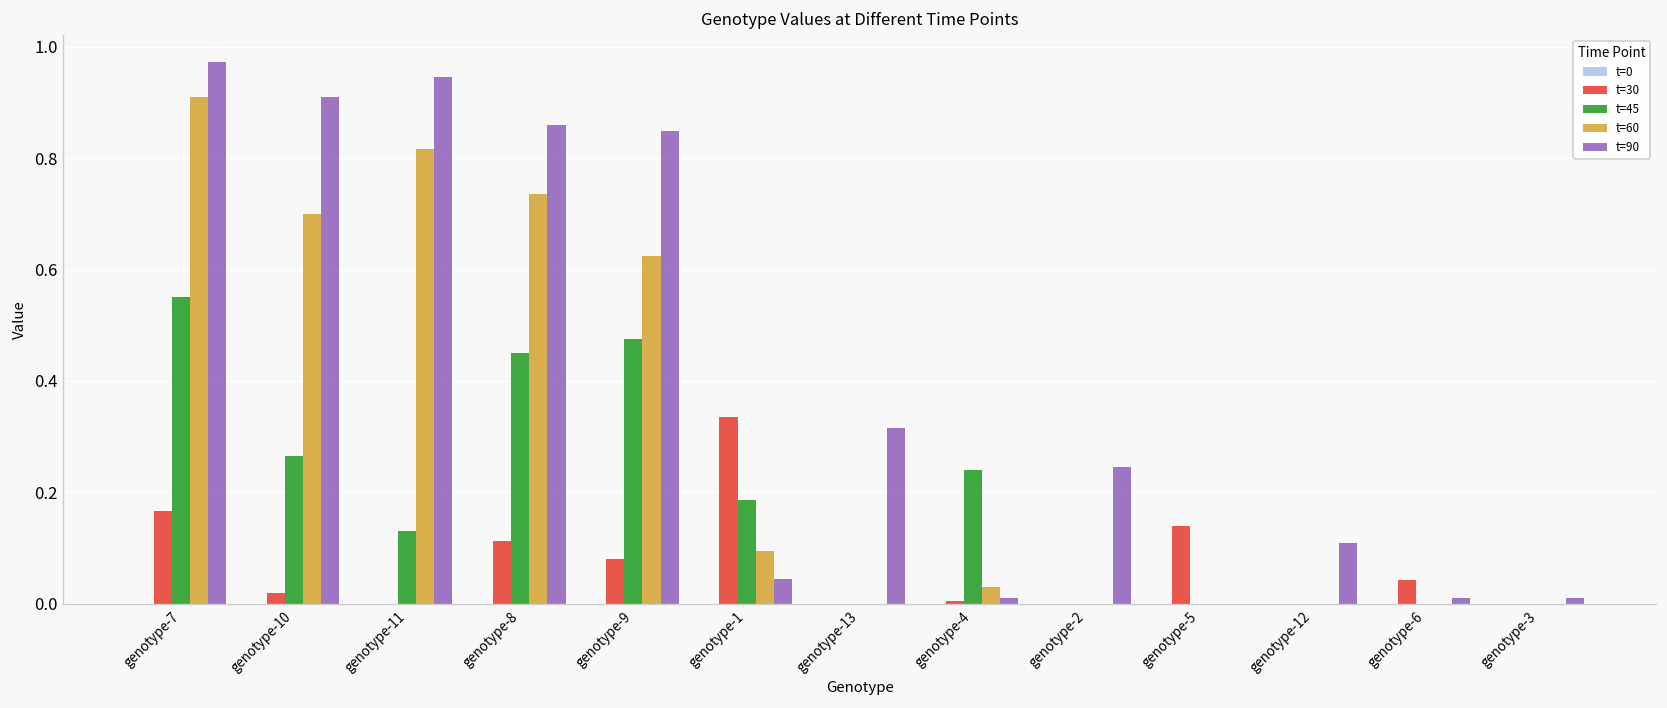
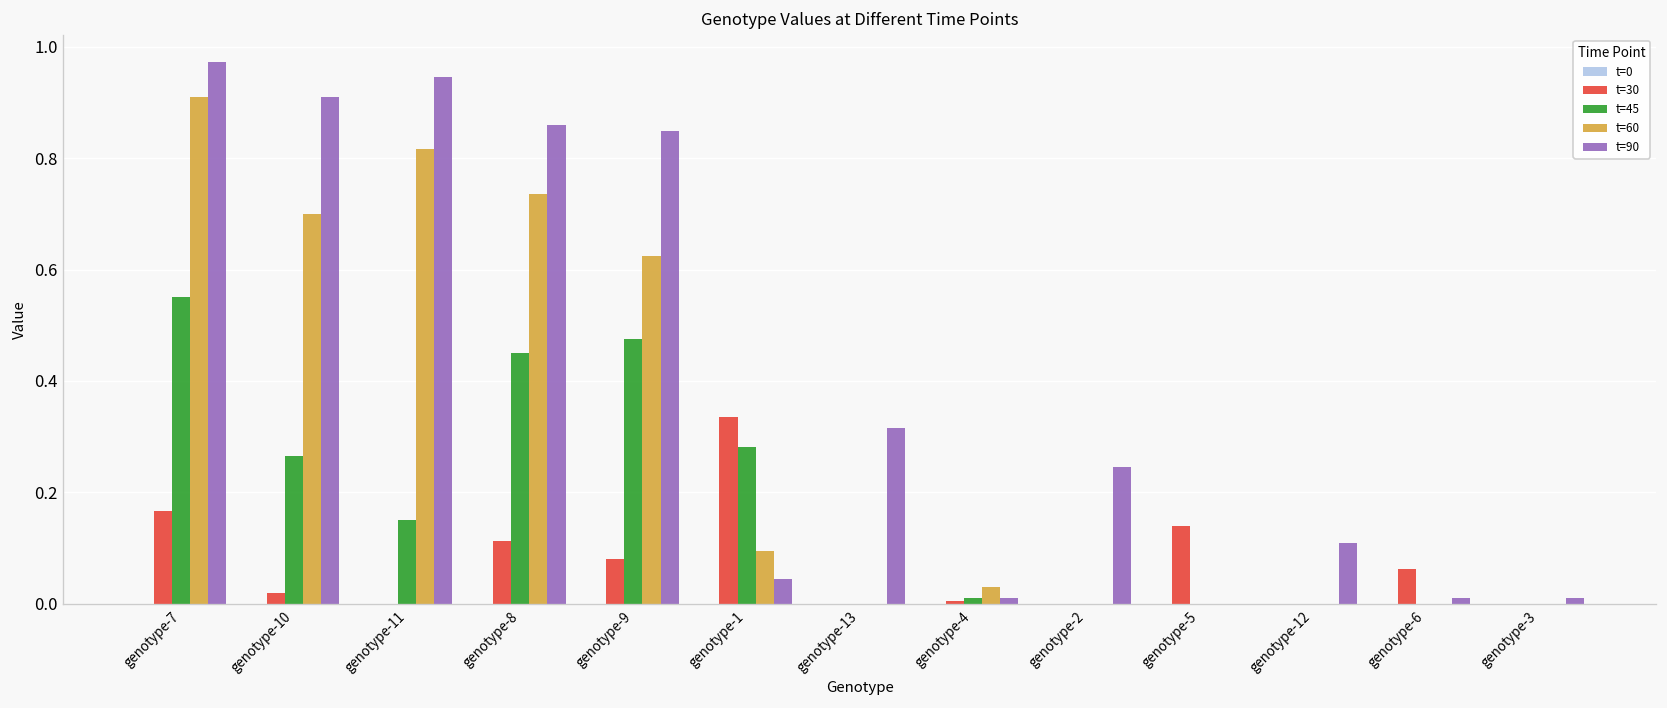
  {
    "t=0": {
      "genotype-7": 0.00,
      "genotype-10": 0.00,
      "genotype-11": 0.00,
      "genotype-8": 0.00,
      "genotype-9": 0.00,
      "genotype-1": 0.00,
      "genotype-13": 0.00,
      "genotype-4": 0.00,
      "genotype-2": 0.00,
      "genotype-5": 0.00,
      "genotype-12": 0.00,
      "genotype-6": 0.00,
      "genotype-3": 0.00
    },
    "t=30": {
      "genotype-7": 0.17,
      "genotype-10": 0.02,
      "genotype-11": 0.00,
      "genotype-8": 0.11,
      "genotype-9": 0.08,
      "genotype-1": 0.33,
      "genotype-13": 0.00,
      "genotype-2": 0.00,
      "genotype-5": 0.14,
      "genotype-12": 0.00,
-     "genotype-6": 0.04,
+     "genotype-6": 0.06,
      "genotype-3": 0.00
    },
    "t=45": {
      "genotype-7": 0.55,
      "genotype-10": 0.27,
-     "genotype-11": 0.13,
+     "genotype-11": 0.15,
      "genotype-8": 0.45,
      "genotype-9": 0.48,
-     "genotype-1": 0.19,
+     "genotype-1": 0.28,
      "genotype-13": 0.00,
-     "genotype-4": 0.24,
+     "genotype-4": 0.01,
      "genotype-2": 0.00,
      "genotype-5": 0.00,
      "genotype-12": 0.00,
      "genotype-6": 0.00,
      "genotype-3": 0.00
    },
    "t=60": {
      "genotype-7": 0.91,
      "genotype-10": 0.70,
      "genotype-11": 0.82,
      "genotype-8": 0.74,
      "genotype-9": 0.63,
      "genotype-1": 0.10,
      "genotype-13": 0.00,
      "genotype-4": 0.03,
      "genotype-2": 0.00,
      "genotype-5": 0.00,
      "genotype-12": 0.00,
      "genotype-6": 0.00,
      "genotype-3": 0.00
    },
    "t=90": {
      "genotype-7": 0.97,
      "genotype-10": 0.91,
      "genotype-11": 0.95,
      "genotype-8": 0.86,
      "genotype-9": 0.85,
      "genotype-1": 0.05,
      "genotype-13": 0.32,
      "genotype-4": 0.01,
      "genotype-2": 0.25,
      "genotype-5": 0.00,
      "genotype-12": 0.11,
      "genotype-6": 0.01,
      "genotype-3": 0.01
    }
  }
